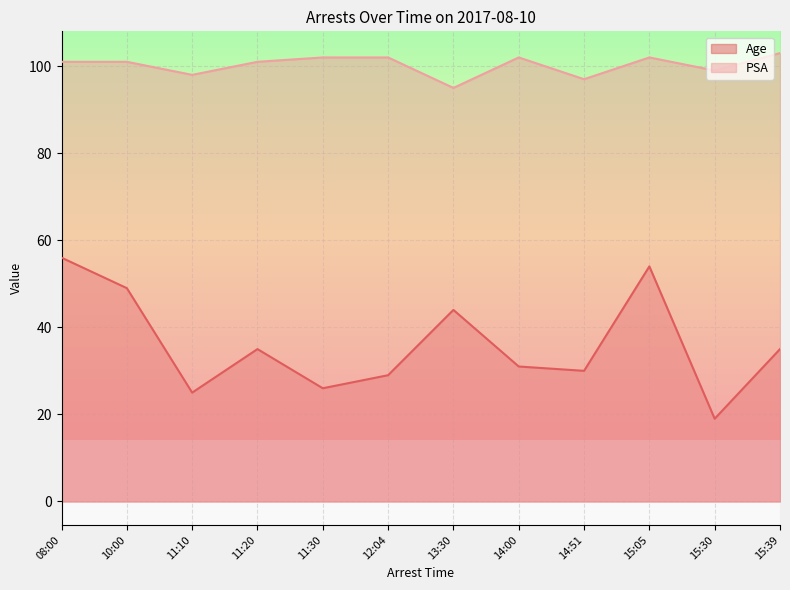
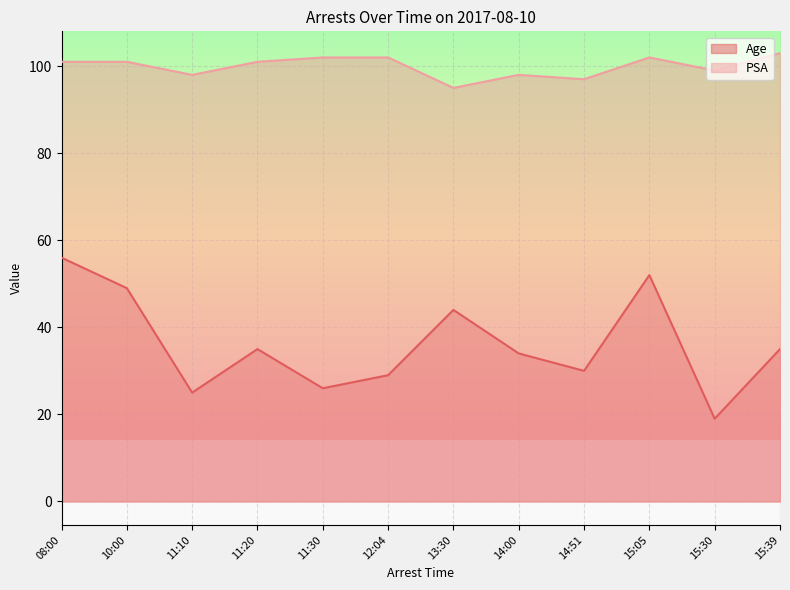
  {
    "Age": {
      "08:00": 56,
      "10:00": 49,
      "11:10": 25,
      "11:20": 35,
      "11:30": 26,
      "12:04": 29,
      "13:30": 44,
-     "14:00": 31,
+     "14:00": 34,
      "14:51": 30,
-     "15:05": 54,
+     "15:05": 52,
      "15:30": 19,
      "15:39": 35
    },
    "PSA": {
      "08:00": 101,
      "10:00": 101,
      "11:10": 98,
      "11:20": 101,
      "11:30": 102,
      "12:04": 102,
      "13:30": 95,
-     "14:00": 102,
+     "14:00": 98,
      "14:51": 97,
      "15:05": 102,
      "15:39": 103
    }
  }
